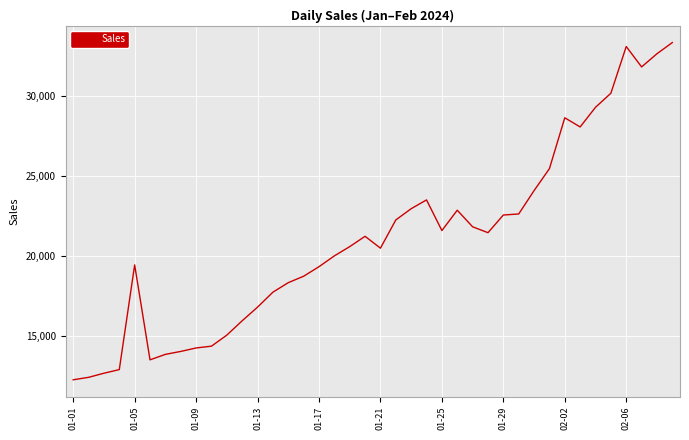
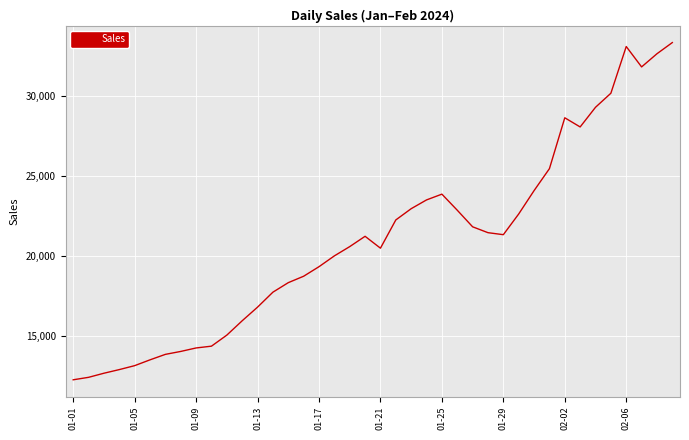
  {
    "01-01": "12,300",
-   "01-05": "19,500",
+   "01-05": "13,200",
    "01-09": "14,300",
    "01-13": "16,800",
    "01-17": "19,400",
    "01-21": "20,500",
-   "01-25": "21,600",
-   "01-29": "22,600",
+   "01-25": "23,900",
+   "01-29": "21,400",
    "02-02": "28,700",
    "02-06": "33,100"
  }
